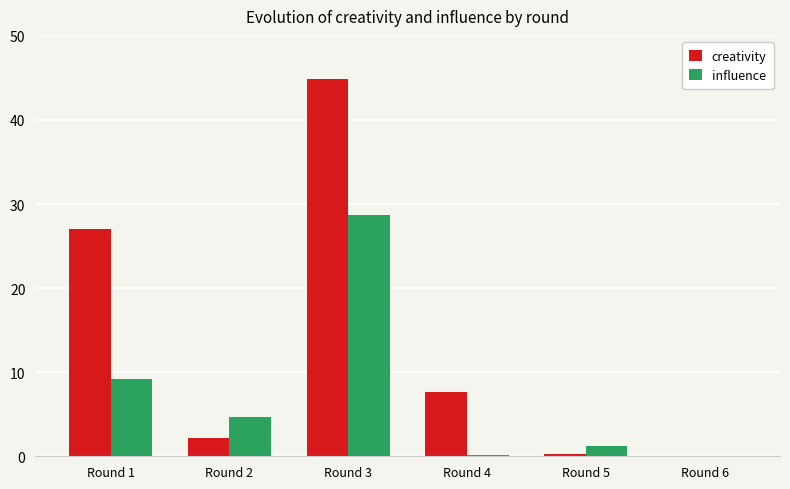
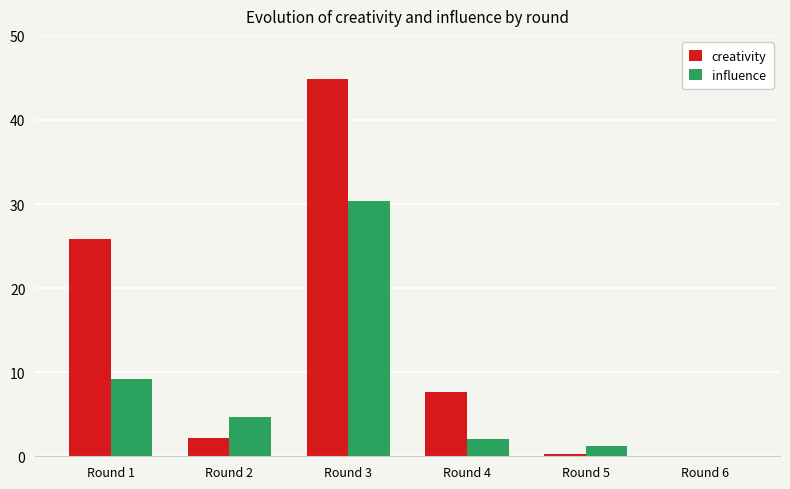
  {
    "creativity": {
-     "Round 1": 27,
+     "Round 1": 26,
      "Round 2": 2,
      "Round 3": 45,
      "Round 4": 8,
      "Round 5": 0,
      "Round 6": 0
    },
    "influence": {
      "Round 1": 9,
      "Round 2": 5,
-     "Round 3": 29,
-     "Round 4": 0,
+     "Round 3": 30,
+     "Round 4": 2,
      "Round 5": 1,
      "Round 6": 0
    }
  }
